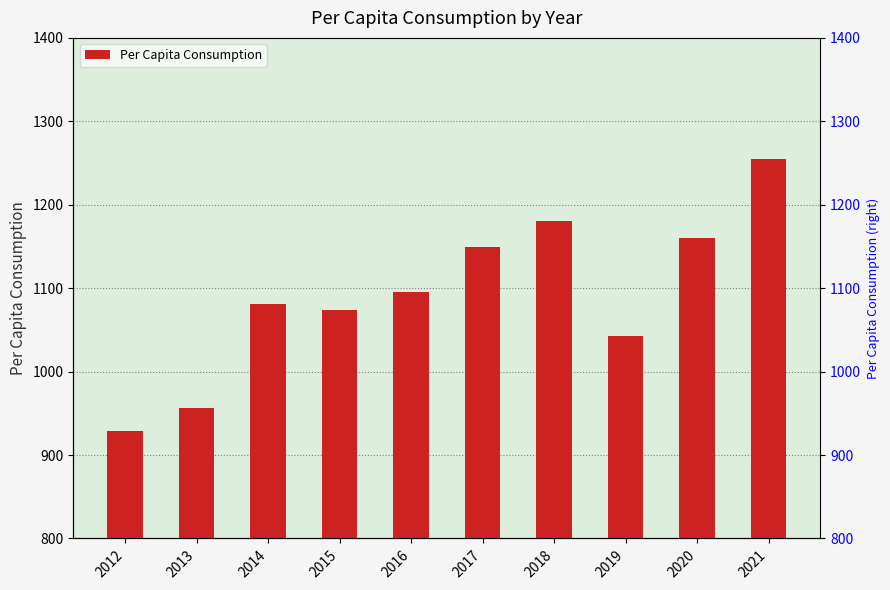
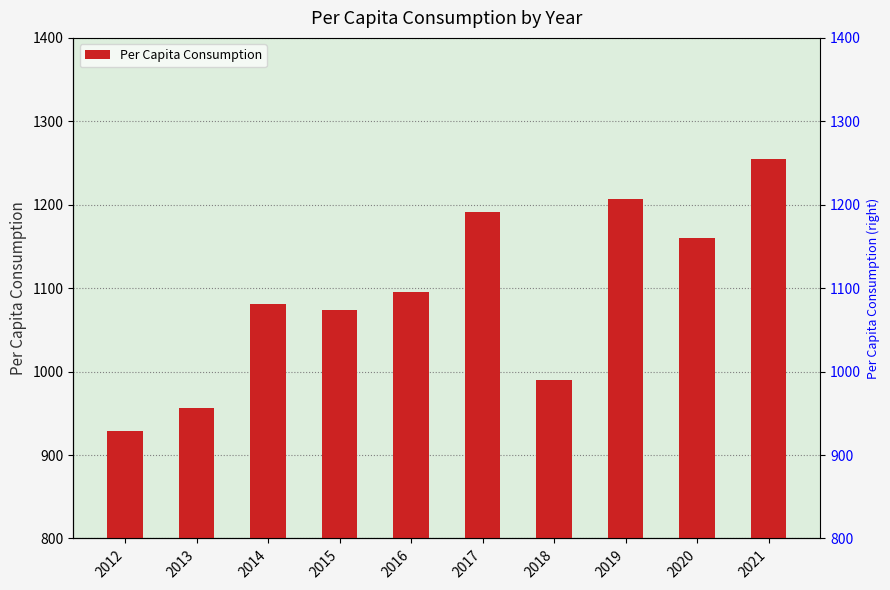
  {
    "2012": 930,
    "2013": 960,
    "2014": 1080,
    "2015": 1070,
    "2016": 1100,
-   "2017": 1150,
-   "2018": 1180,
-   "2019": 1040,
+   "2017": 1190,
+   "2018": 990,
+   "2019": 1210,
    "2020": 1160,
    "2021": 1260
  }
